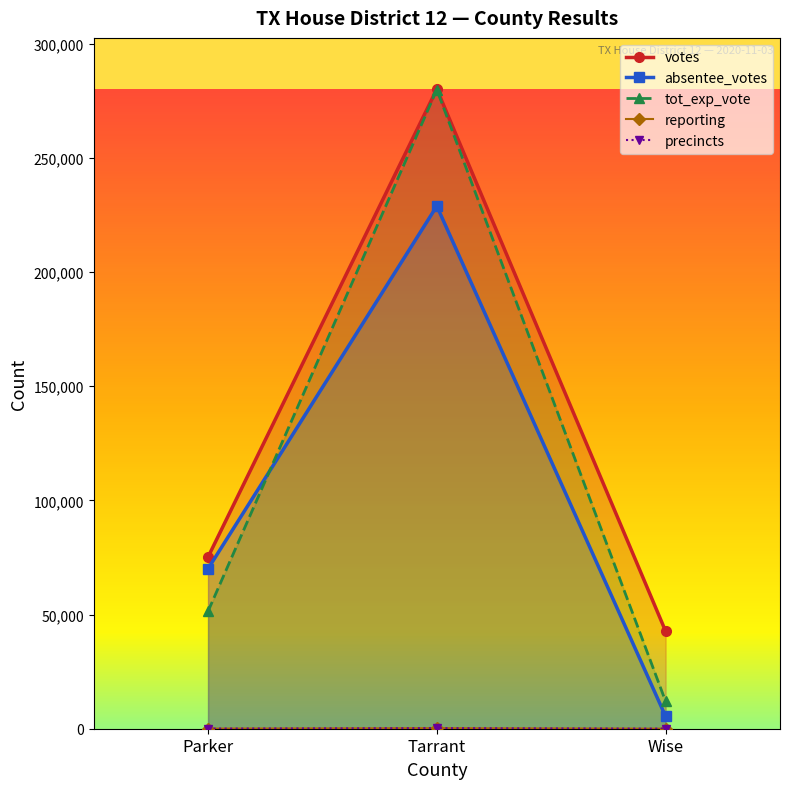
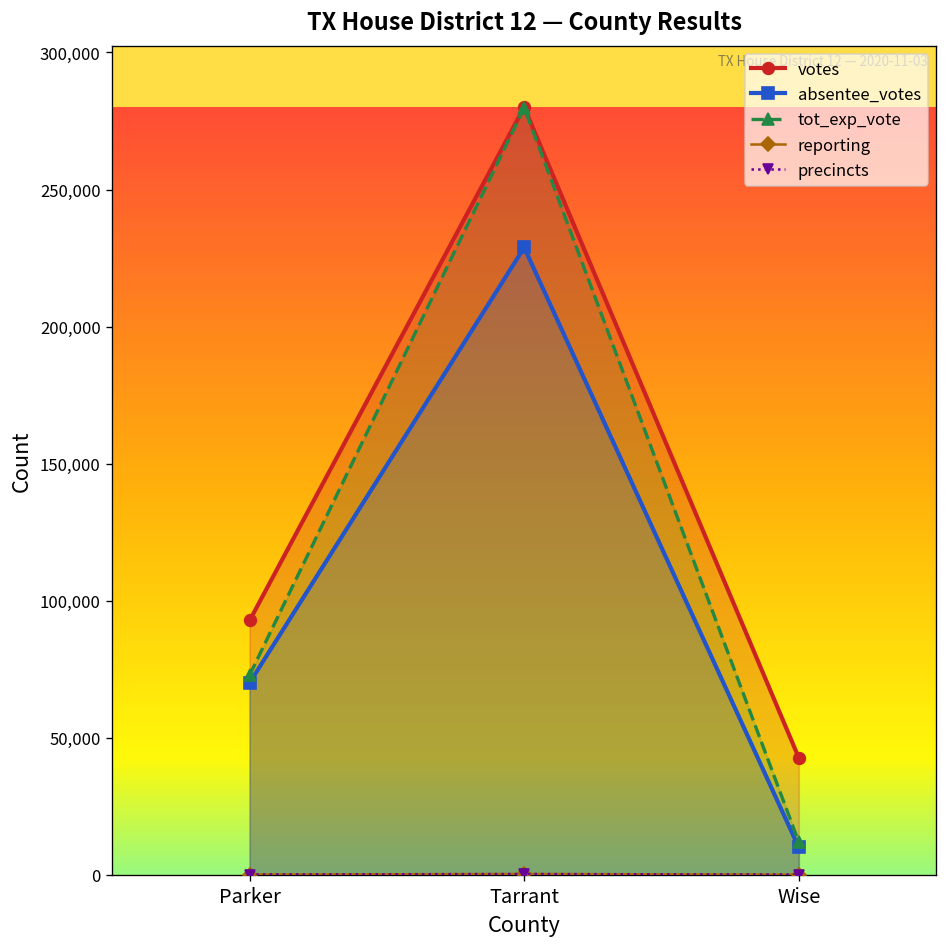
  {
    "votes": {
-     "Parker": "75,000",
+     "Parker": "93,000",
      "Wise": "43,000"
    },
    "absentee_votes": {
      "Parker": "70,000",
      "Tarrant": "229,000",
-     "Wise": "5,000"
+     "Wise": "10,000"
    },
    "tot_exp_vote": {
-     "Parker": "51,000",
+     "Parker": "73,000",
      "Wise": "12,000"
    },
    "precincts": {
      "Parker": "0",
      "Tarrant": "0",
      "Wise": "0"
    }
  }
